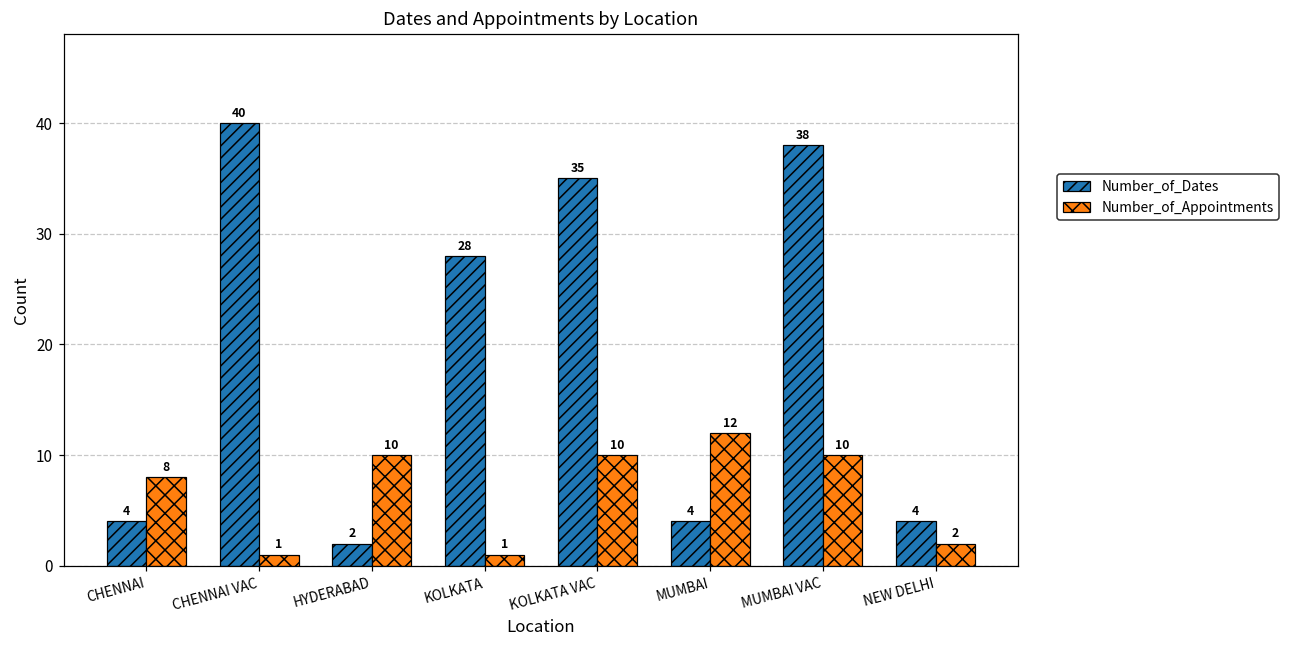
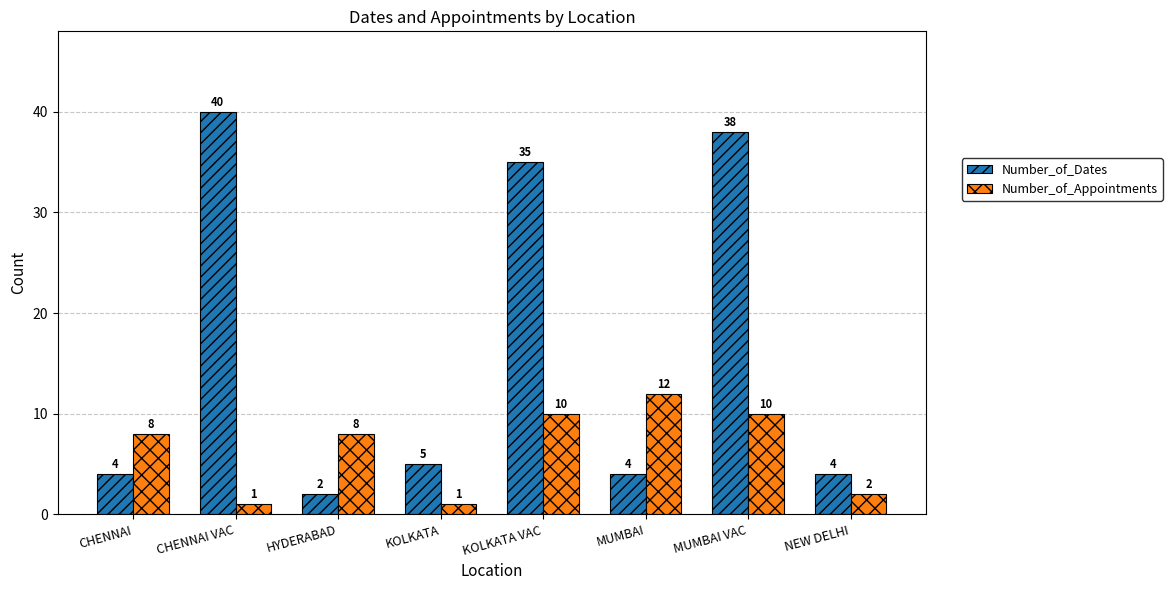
  {
    "Number_of_Dates": {
      "CHENNAI": 4,
      "CHENNAI VAC": 40,
      "HYDERABAD": 2,
-     "KOLKATA": 28,
+     "KOLKATA": 5,
      "KOLKATA VAC": 35,
      "MUMBAI": 4,
      "MUMBAI VAC": 38,
      "NEW DELHI": 4
    },
    "Number_of_Appointments": {
      "CHENNAI": 8,
      "CHENNAI VAC": 1,
-     "HYDERABAD": 10,
+     "HYDERABAD": 8,
      "KOLKATA": 1,
      "KOLKATA VAC": 10,
      "MUMBAI": 12,
      "MUMBAI VAC": 10,
      "NEW DELHI": 2
    }
  }
